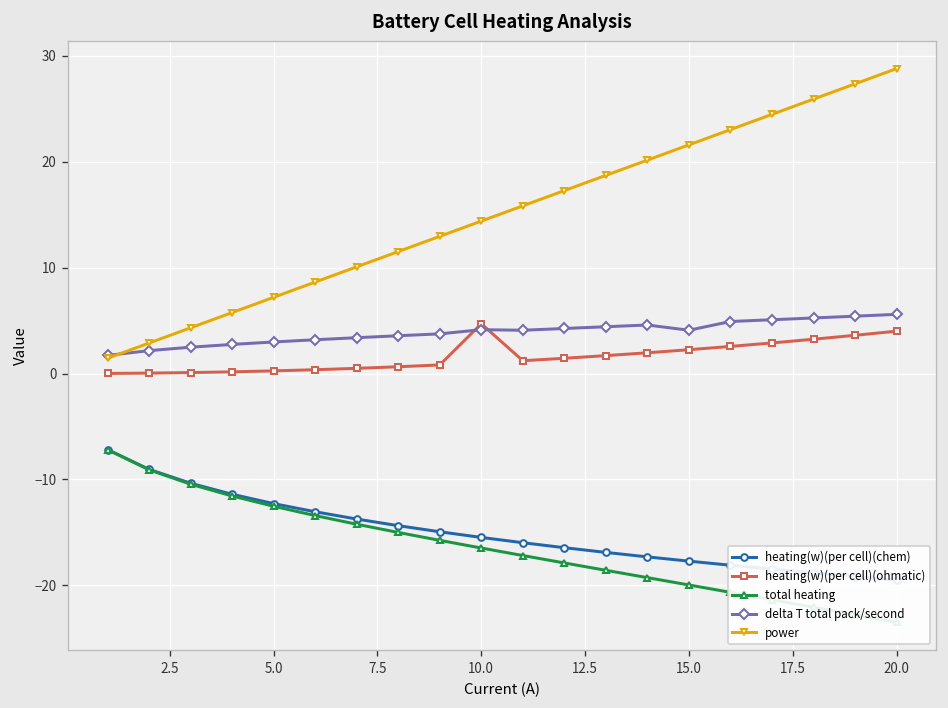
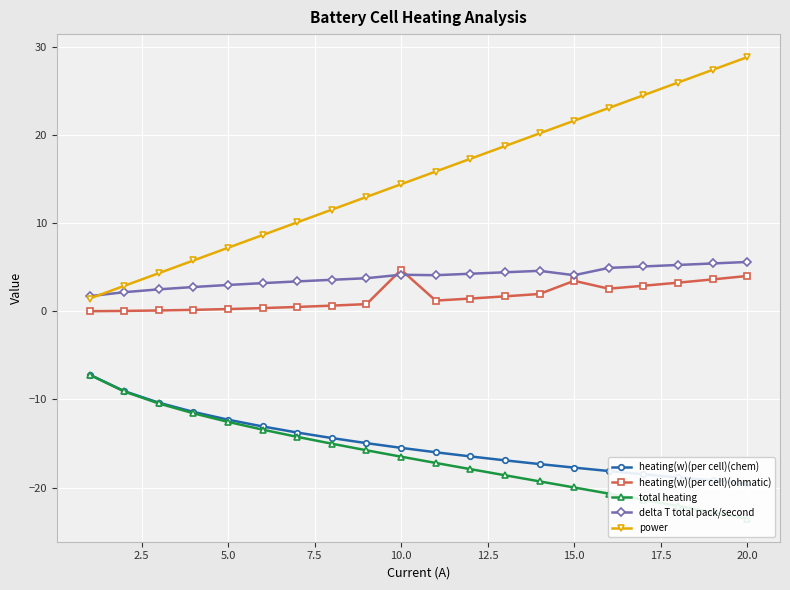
  {
    "heating(w)(per cell)(chem)": {
      "10.0": -15,
      "15.0": -18
    },
    "heating(w)(per cell)(ohmatic)": {
      "5.0": 0,
      "10.0": 5,
-     "15.0": 2,
+     "15.0": 3,
      "20.0": 4
    },
    "total heating": {
      "10.0": -16,
      "15.0": -20
    },
    "delta T total pack/second": {
      "5.0": 3,
      "10.0": 4,
      "15.0": 4,
      "20.0": 6
    },
    "power": {
      "5.0": 7,
      "10.0": 14,
      "15.0": 22,
      "20.0": 29
    }
  }
